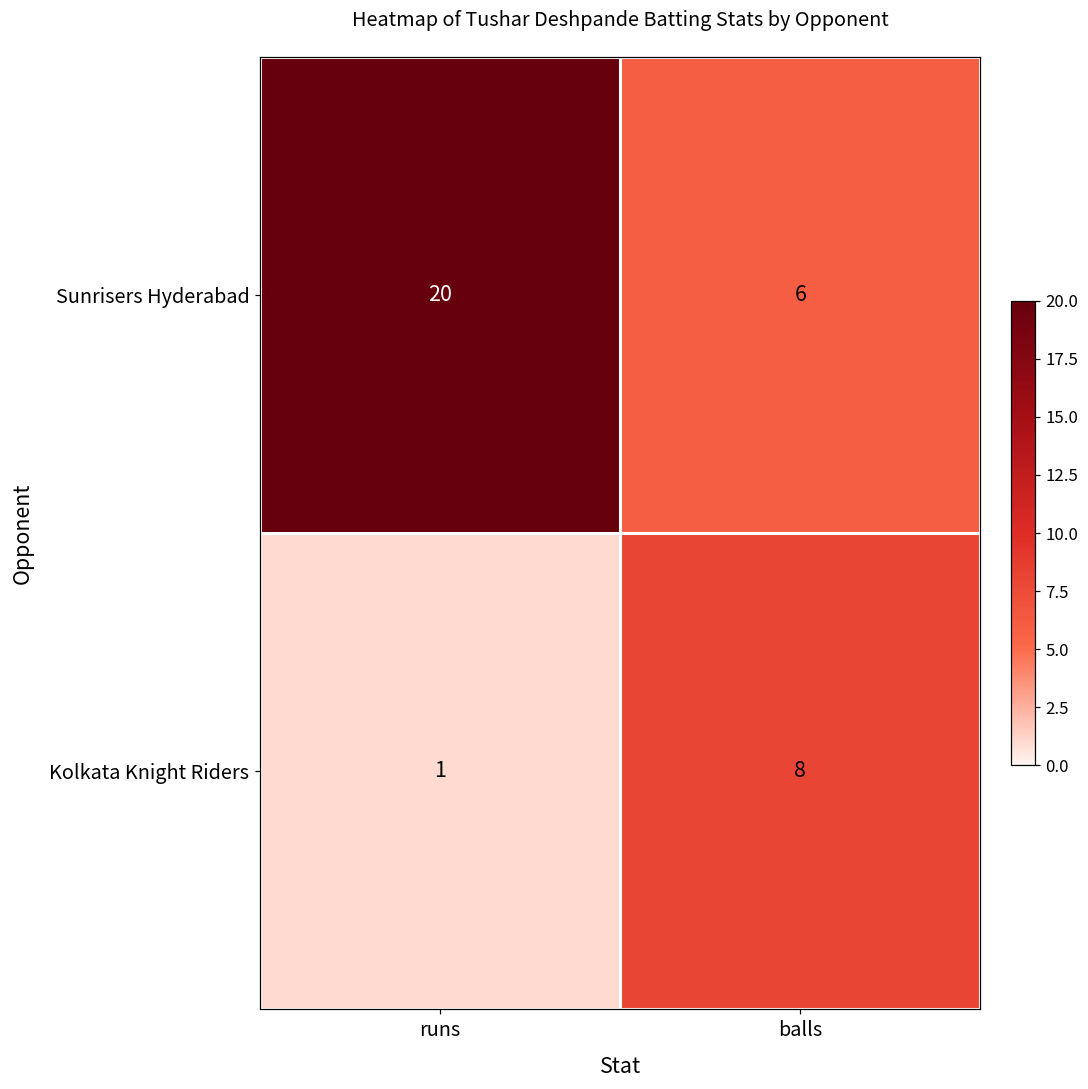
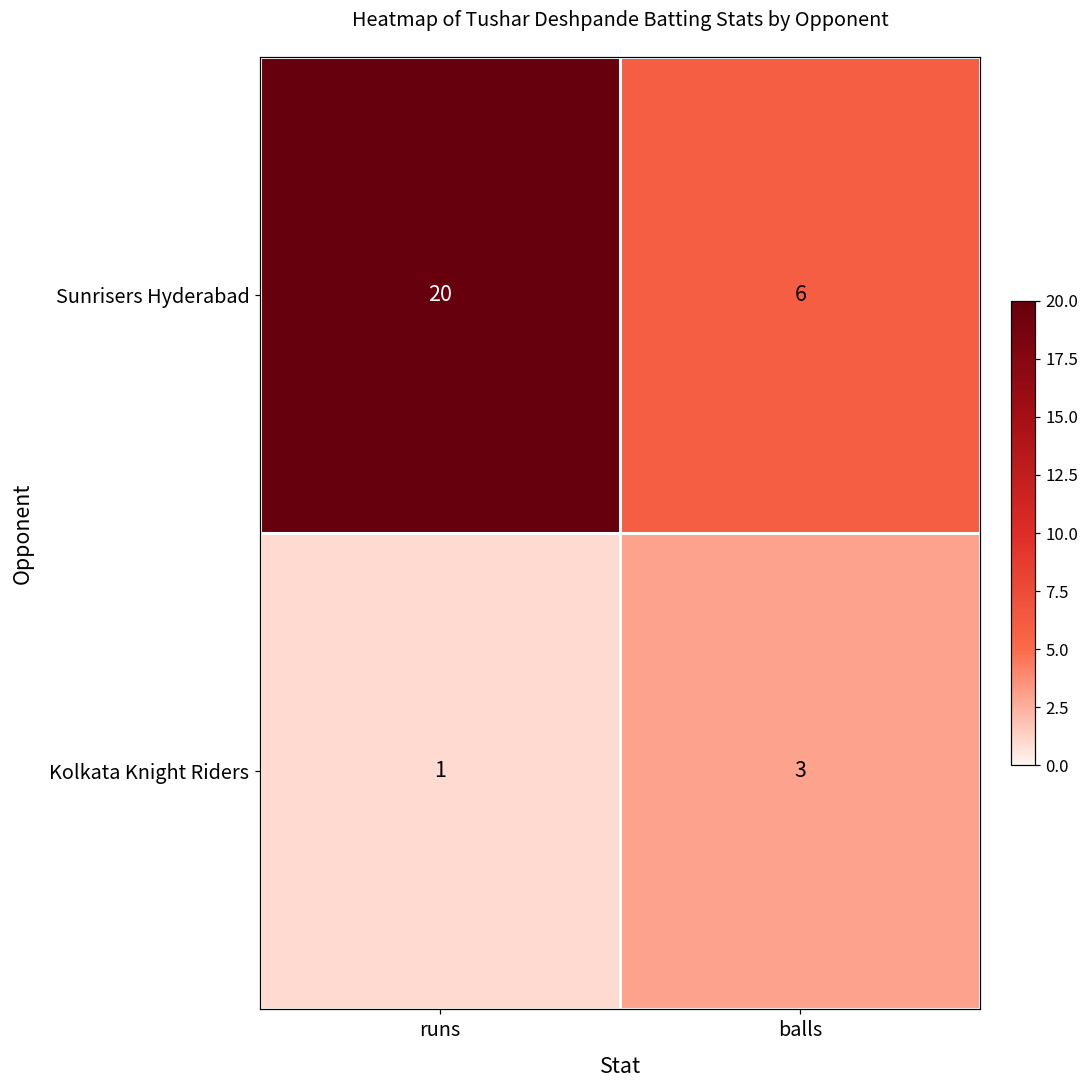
  {
    "Sunrisers Hyderabad": {
      "runs": 20,
      "balls": 6
    },
    "Kolkata Knight Riders": {
      "runs": 1,
-     "balls": 8
+     "balls": 3
    }
  }
